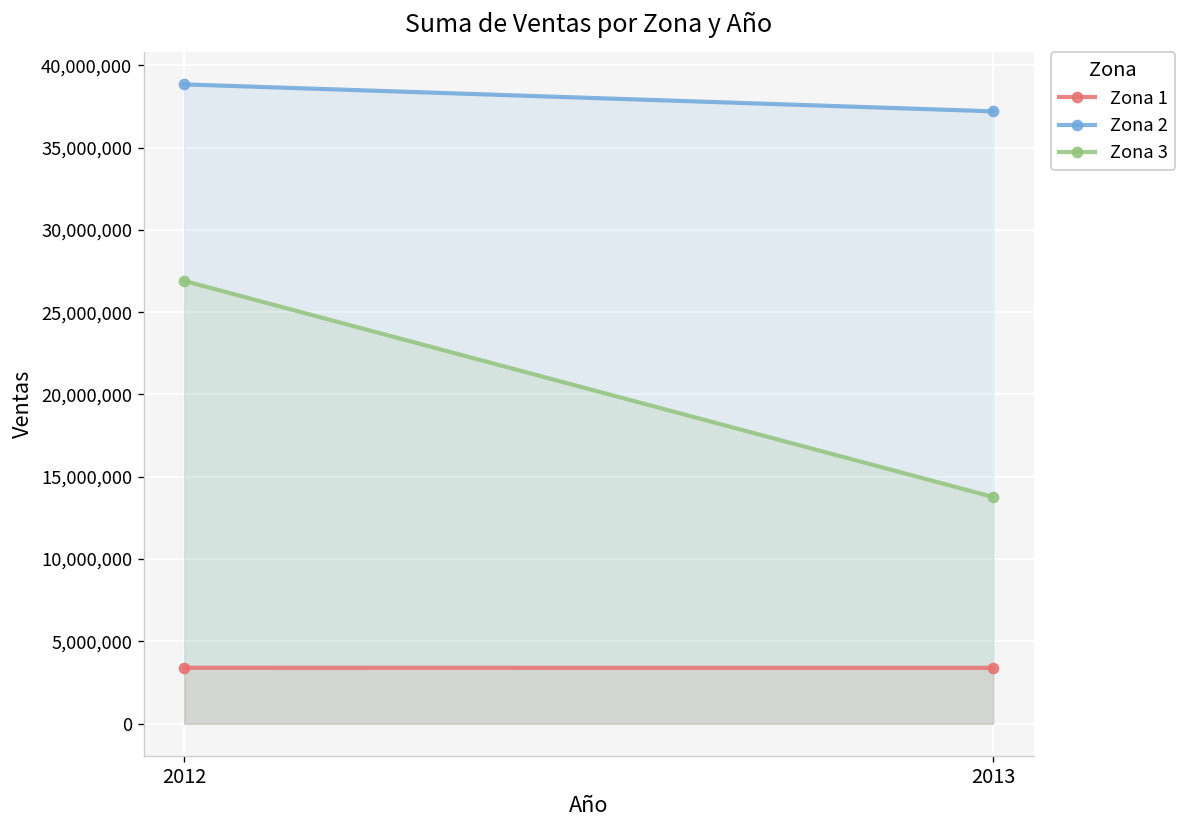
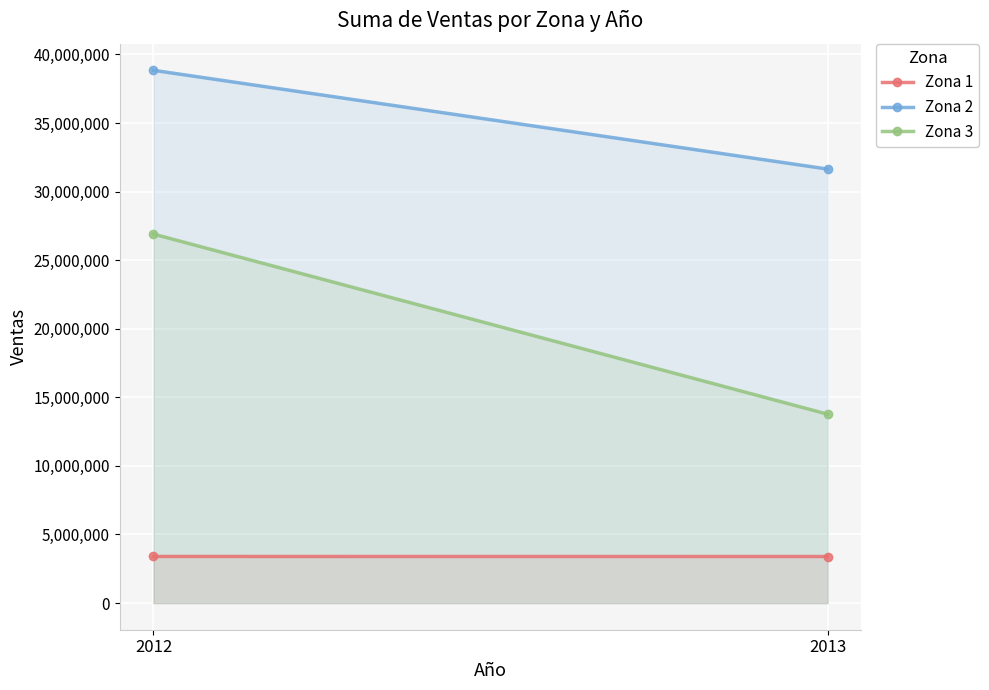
  {
    "Zona 1": {
      "2012": "3,400,000",
      "2013": "3,400,000"
    },
    "Zona 2": {
      "2012": "38,800,000",
-     "2013": "37,200,000"
+     "2013": "31,600,000"
    },
    "Zona 3": {
      "2012": "26,900,000",
      "2013": "13,800,000"
    }
  }
